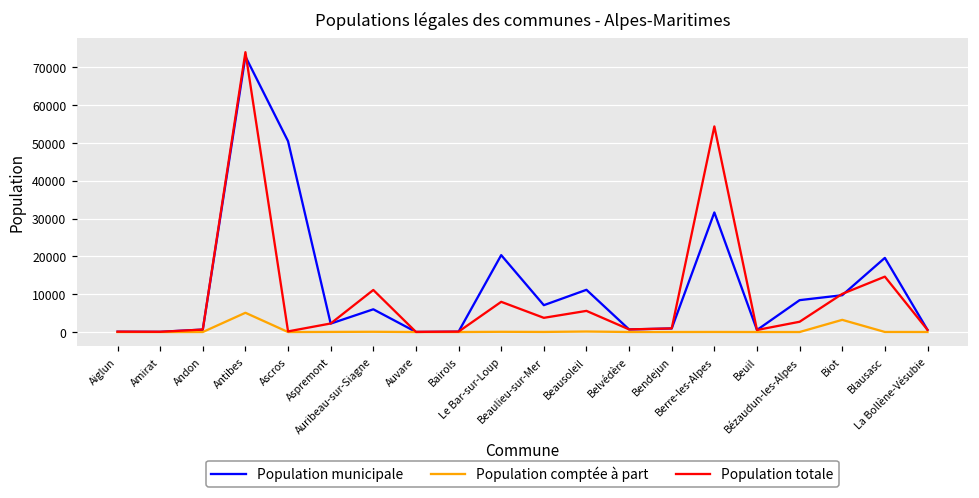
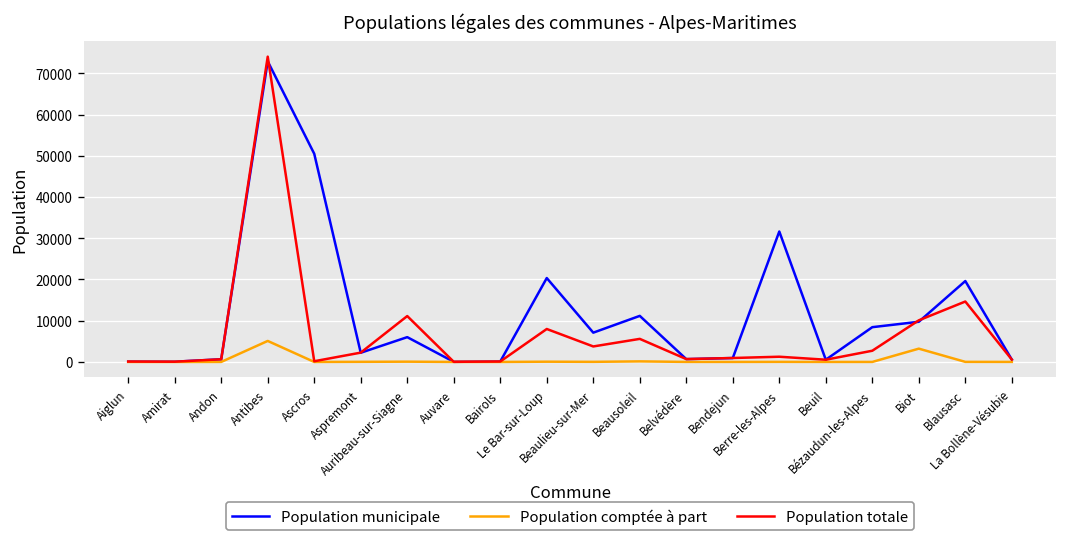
  {
    "Population municipale": {
      "Antibes": 73000,
      "Ascros": 50000,
      "Auribeau-sur-Siagne": 6000,
      "Le Bar-sur-Loup": 20000,
      "Beaulieu-sur-Mer": 7000,
      "Beausoleil": 11000,
      "Berre-les-Alpes": 32000,
      "Bézaudun-les-Alpes": 8000,
      "Blausasc": 20000
    },
    "Population comptée à part": {
      "Antibes": 5000,
      "Aspremont": 0,
      "Auribeau-sur-Siagne": 0,
      "Le Bar-sur-Loup": 0,
      "Beaulieu-sur-Mer": 0,
      "Beausoleil": 0,
      "Bendejun": 0,
      "Berre-les-Alpes": 0,
      "Bézaudun-les-Alpes": 0,
      "Biot": 3000,
      "Blausasc": 0
    },
    "Population totale": {
      "Antibes": 74000,
      "Auribeau-sur-Siagne": 11000,
      "Le Bar-sur-Loup": 8000,
      "Beaulieu-sur-Mer": 4000,
      "Beausoleil": 6000,
-     "Berre-les-Alpes": 54000,
+     "Berre-les-Alpes": 1000,
      "Bézaudun-les-Alpes": 3000,
      "Blausasc": 15000
    }
  }
